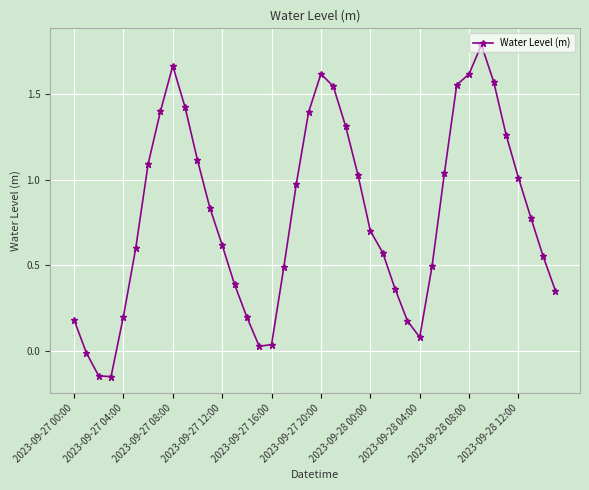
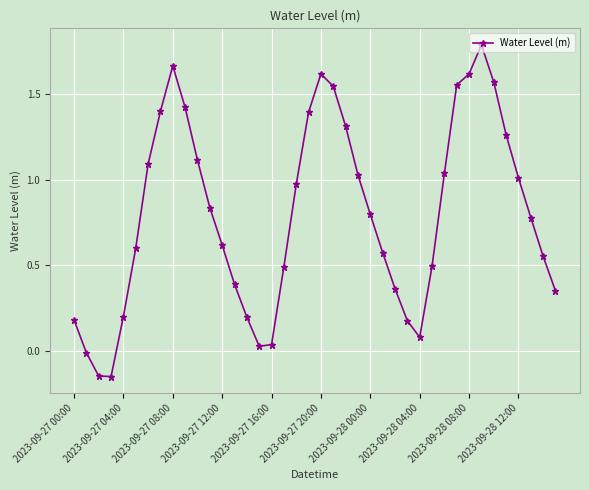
  {
    "2023-09-27 00:00": 0.18,
    "2023-09-27 04:00": 0.20,
    "2023-09-27 08:00": 1.66,
    "2023-09-27 12:00": 0.62,
    "2023-09-27 16:00": 0.03,
    "2023-09-27 20:00": 1.62,
-   "2023-09-28 00:00": 0.70,
+   "2023-09-28 00:00": 0.80,
    "2023-09-28 04:00": 0.08,
    "2023-09-28 08:00": 1.62,
    "2023-09-28 12:00": 1.01
  }
